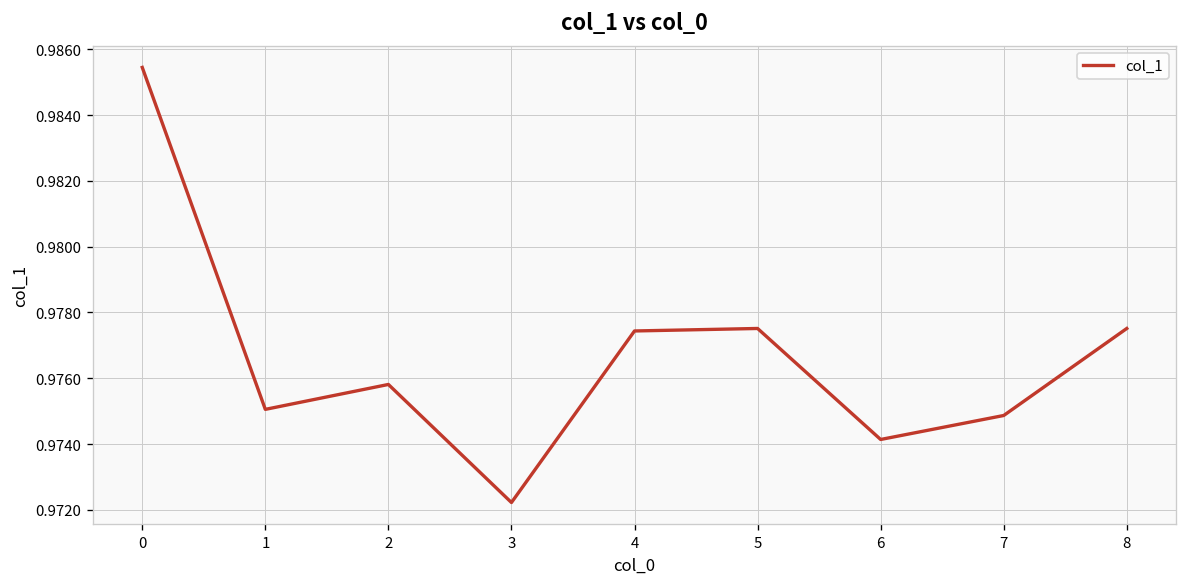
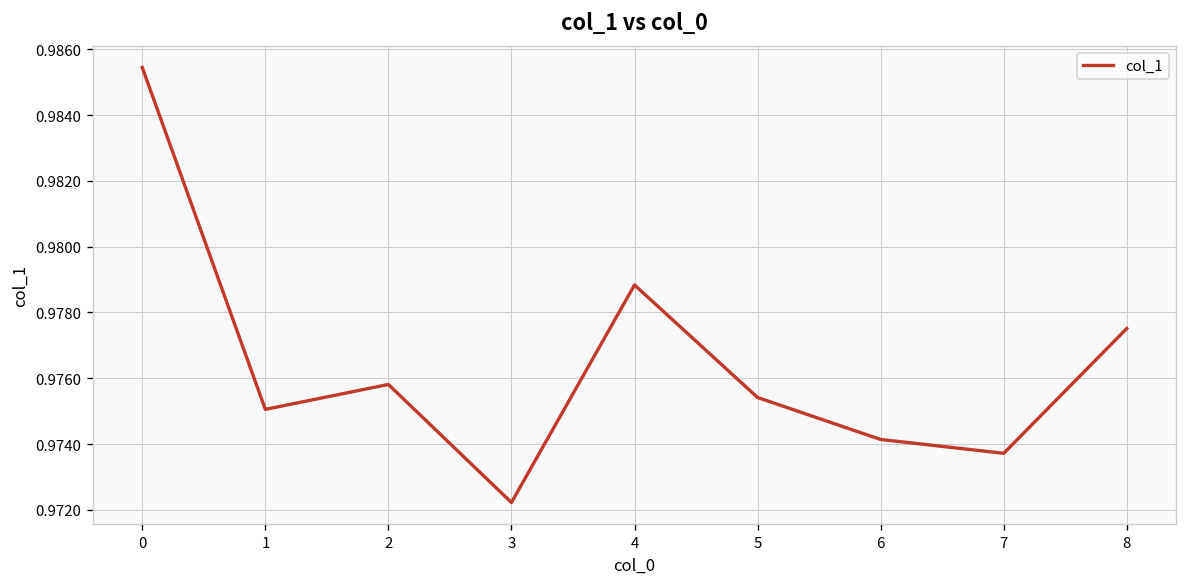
  {
    "0": 0.9854,
    "1": 0.9751,
    "2": 0.9758,
    "3": 0.9722,
-   "4": 0.9774,
-   "5": 0.9775,
+   "4": 0.9788,
+   "5": 0.9754,
    "6": 0.9741,
-   "7": 0.9749,
+   "7": 0.9737,
    "8": 0.9775
  }
